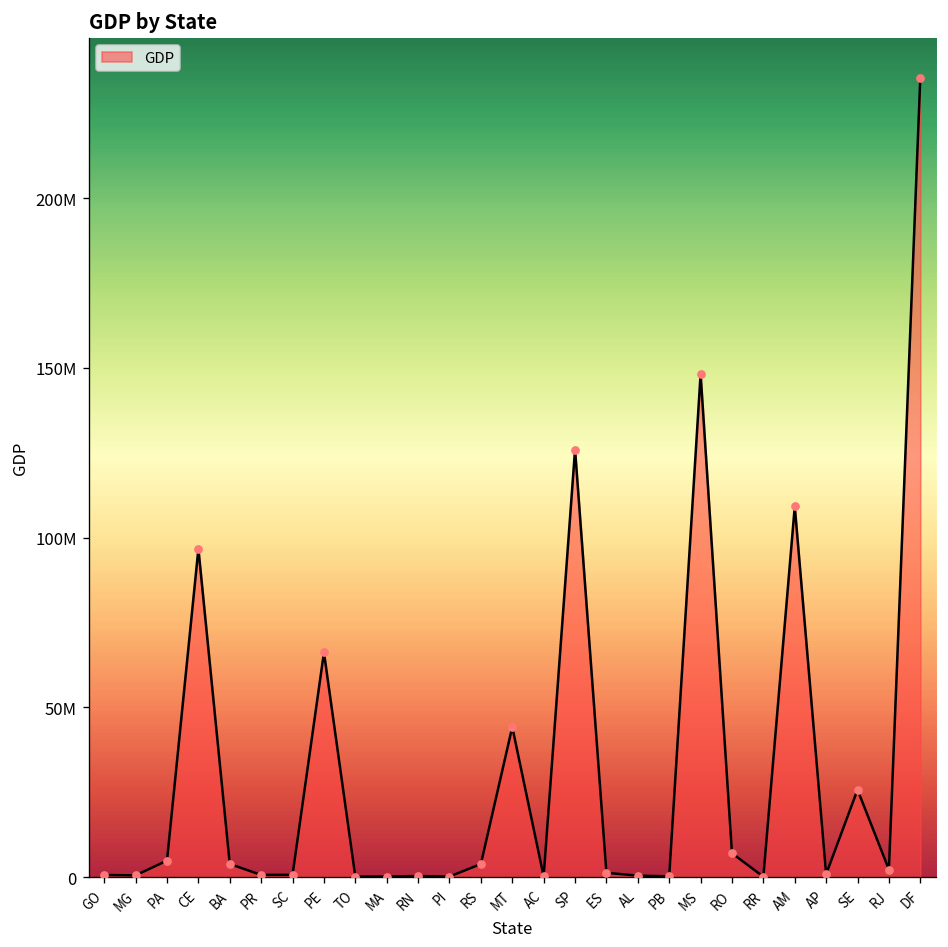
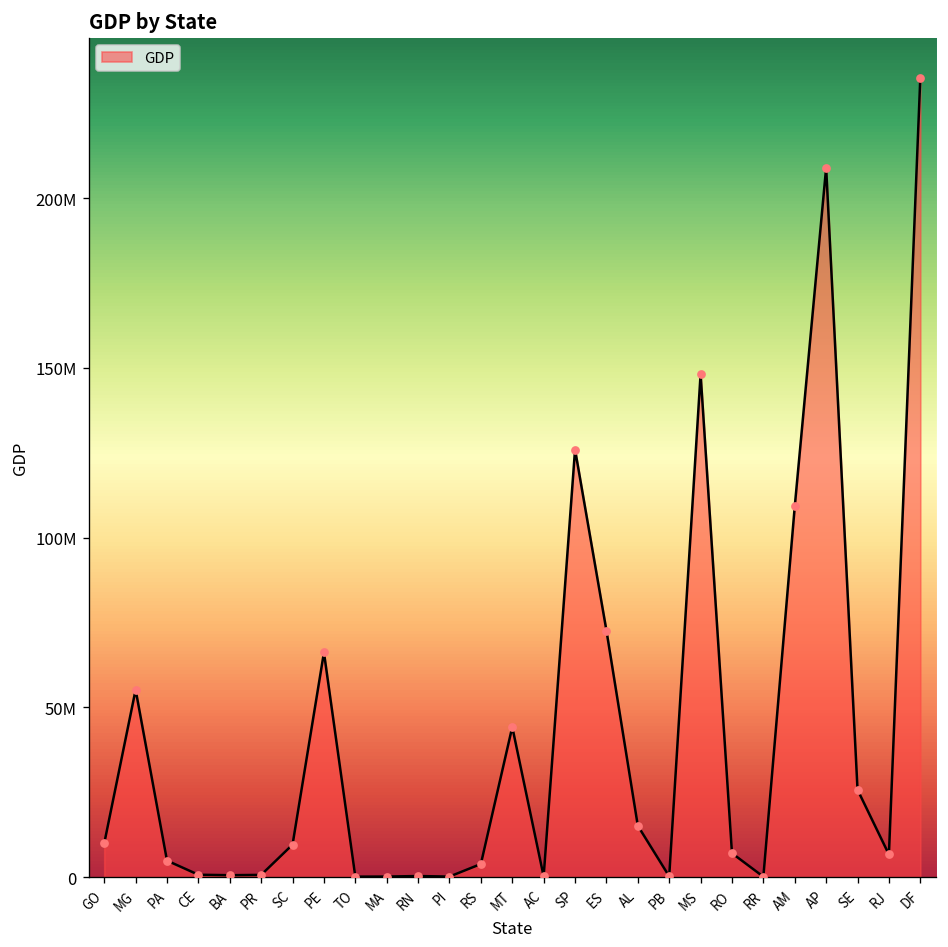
  {
-   "GO": 1000000,
-   "MG": 1000000,
+   "GO": 10000000,
+   "MG": 55000000,
    "PA": 5000000,
-   "CE": 97000000,
-   "BA": 4000000,
+   "CE": 1000000,
+   "BA": 1000000,
    "PR": 1000000,
-   "SC": 1000000,
+   "SC": 10000000,
    "PE": 66000000,
    "TO": 0,
    "MA": 0,
    "RN": 0,
    "PI": 0,
    "RS": 4000000,
    "MT": 44000000,
    "AC": 0,
    "SP": 126000000,
-   "ES": 1000000,
-   "AL": 0,
+   "ES": 73000000,
+   "AL": 15000000,
    "PB": 0,
    "MS": 148000000,
    "RO": 7000000,
    "RR": 0,
    "AM": 109000000,
-   "AP": 1000000,
+   "AP": 209000000,
    "SE": 26000000,
-   "RJ": 2000000,
+   "RJ": 7000000,
    "DF": 235000000
  }
